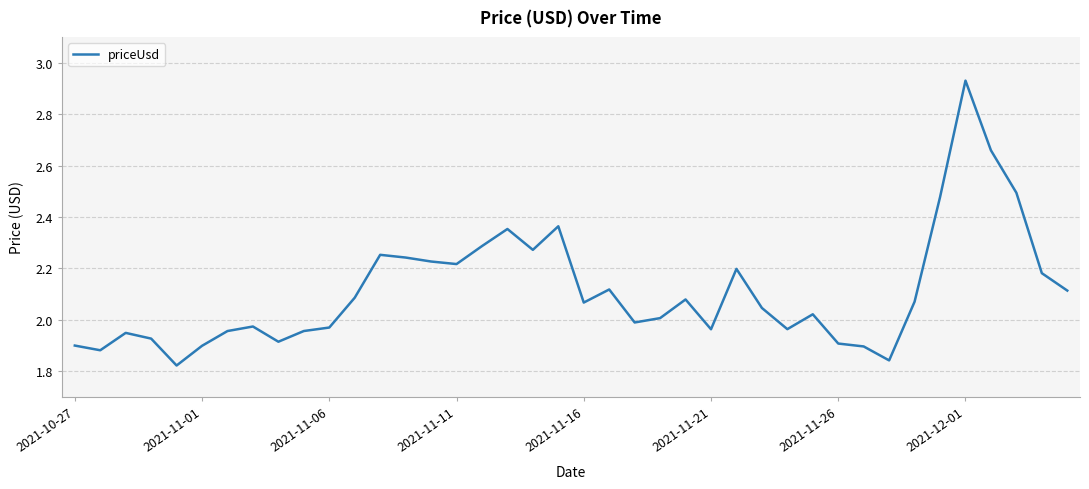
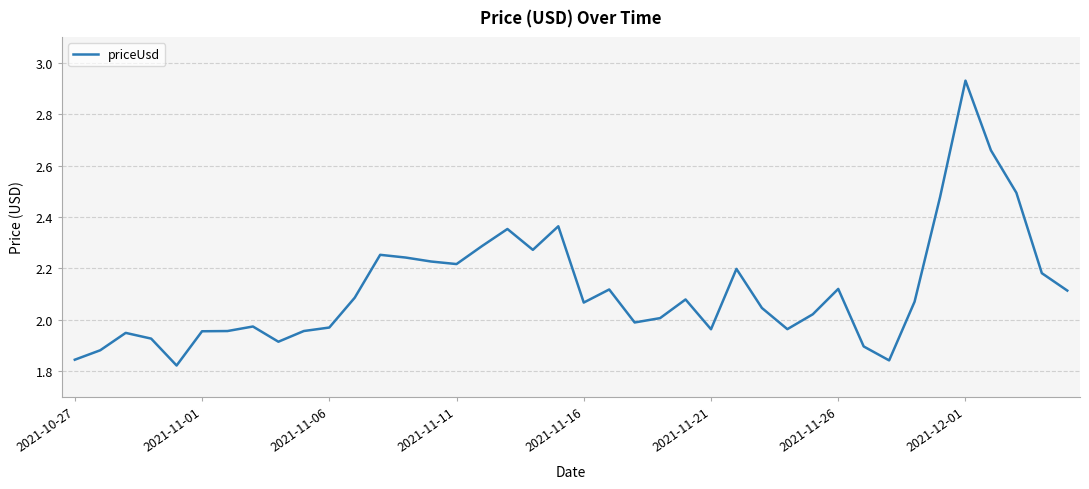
  {
-   "2021-10-27": 1.90,
-   "2021-11-01": 1.90,
+   "2021-10-27": 1.85,
+   "2021-11-01": 1.96,
    "2021-11-06": 1.97,
    "2021-11-11": 2.22,
    "2021-11-16": 2.07,
    "2021-11-21": 1.96,
-   "2021-11-26": 1.91,
+   "2021-11-26": 2.12,
    "2021-12-01": 2.93
  }
